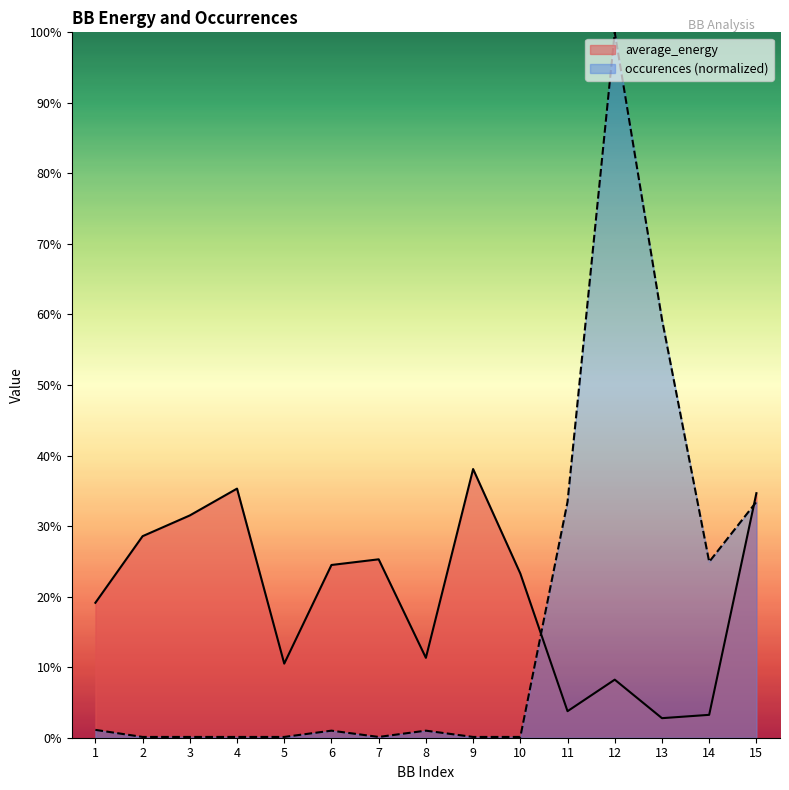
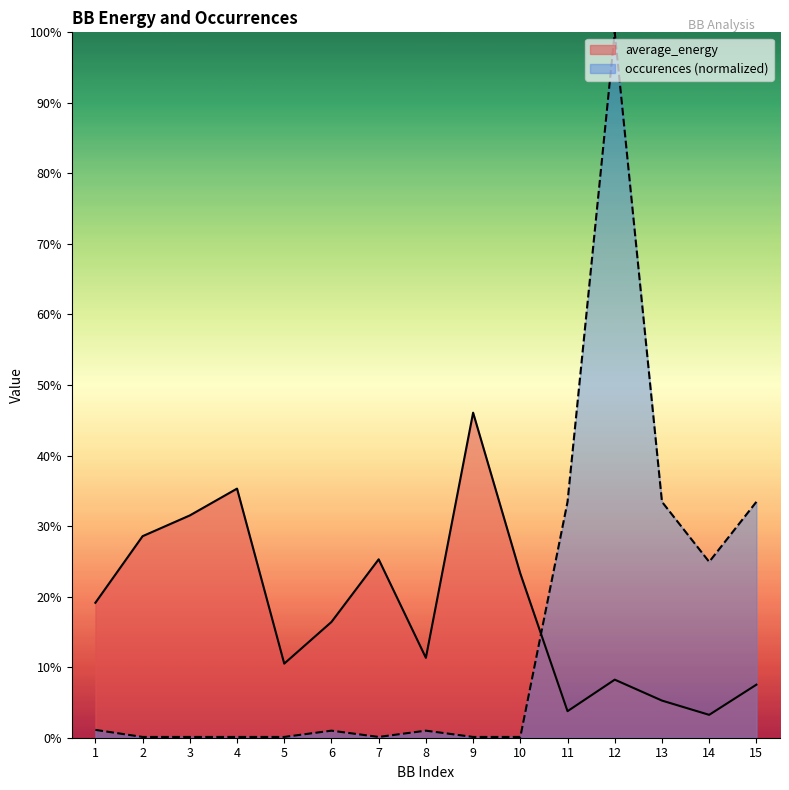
  {
    "average_energy": {
      "1": "19%",
      "2": "29%",
      "3": "32%",
      "4": "35%",
      "5": "11%",
-     "6": "24%",
+     "6": "16%",
      "7": "25%",
      "8": "11%",
-     "9": "38%",
+     "9": "46%",
      "10": "23%",
      "11": "4%",
      "12": "8%",
-     "13": "3%",
+     "13": "5%",
      "14": "3%",
-     "15": "35%"
+     "15": "8%"
    },
    "occurences (normalized)": {
      "1": "1%",
      "2": "0%",
      "3": "0%",
      "4": "0%",
      "5": "0%",
      "6": "1%",
      "7": "0%",
      "8": "1%",
      "9": "0%",
      "10": "0%",
      "11": "33%",
      "12": "100%",
-     "13": "59%",
+     "13": "33%",
      "14": "25%",
      "15": "33%"
    }
  }
